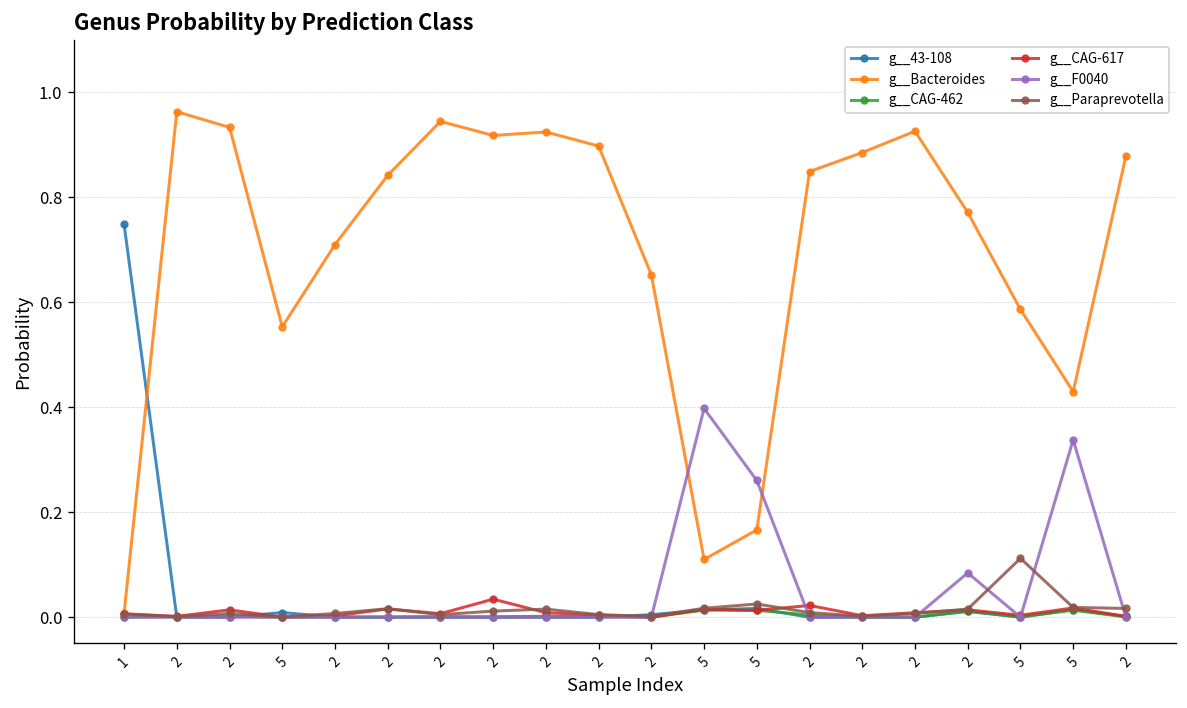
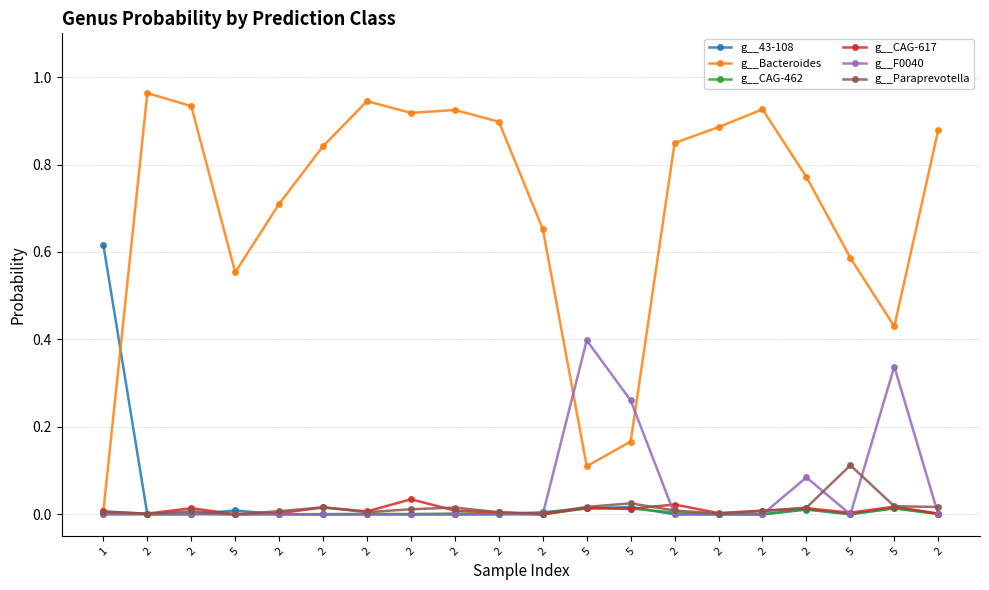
  {
    "g__43-108": {
-     "1": 0.75
+     "1": 0.62
    }
  }
